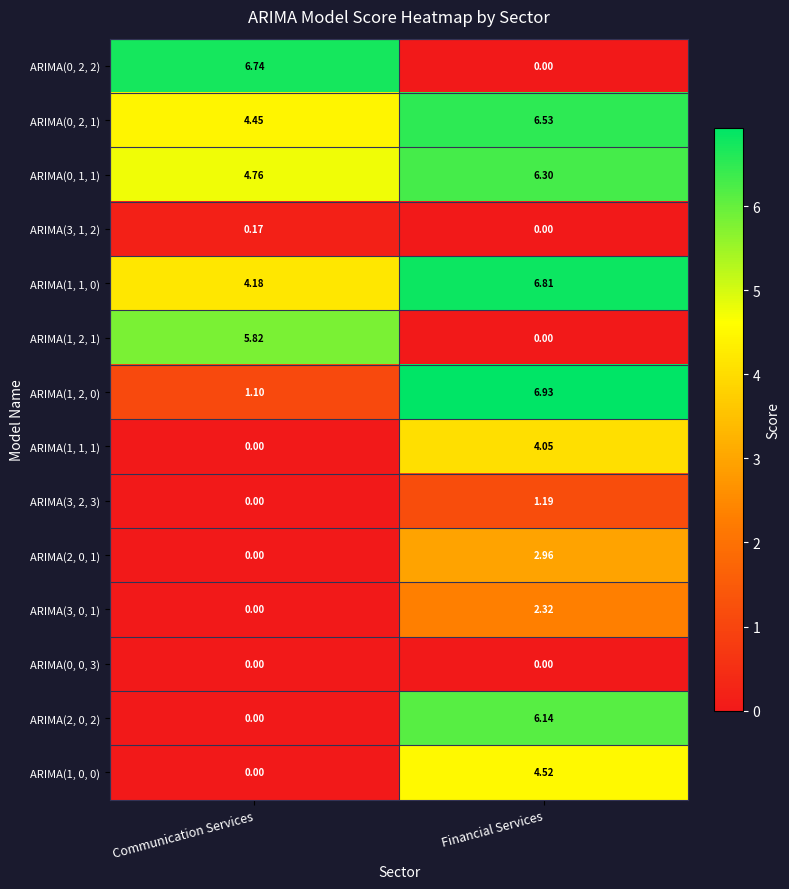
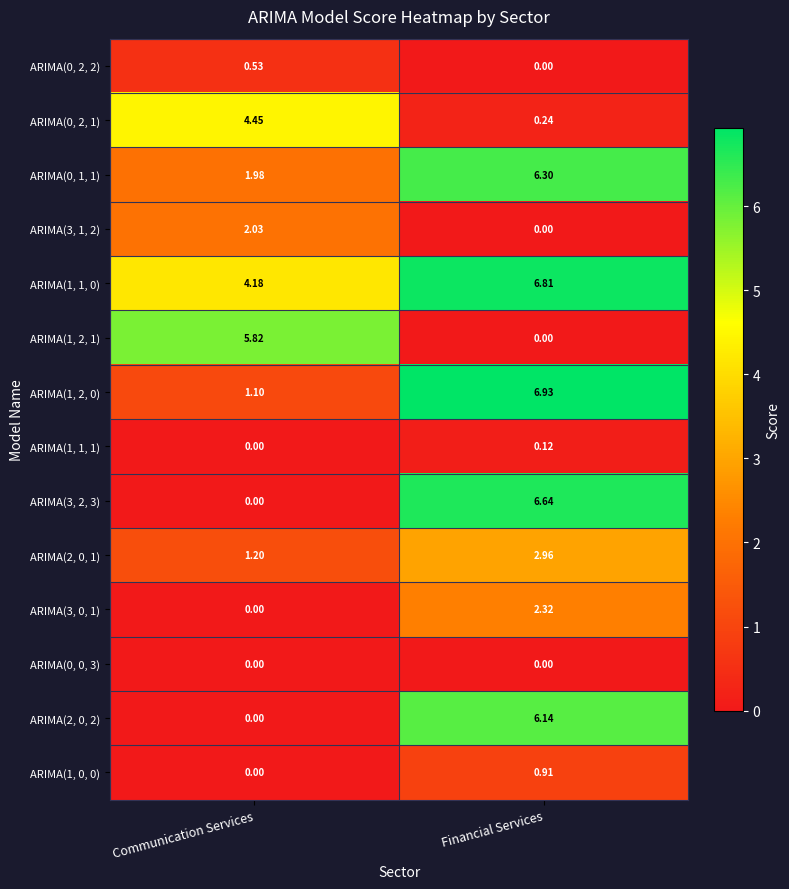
  {
    "ARIMA(0, 2, 2)": {
-     "Communication Services": 6.74,
+     "Communication Services": 0.53,
      "Financial Services": 0.00
    },
    "ARIMA(0, 2, 1)": {
      "Communication Services": 4.45,
-     "Financial Services": 6.53
+     "Financial Services": 0.24
    },
    "ARIMA(0, 1, 1)": {
-     "Communication Services": 4.76,
+     "Communication Services": 1.98,
      "Financial Services": 6.30
    },
    "ARIMA(3, 1, 2)": {
-     "Communication Services": 0.17,
+     "Communication Services": 2.03,
      "Financial Services": 0.00
    },
    "ARIMA(1, 1, 0)": {
      "Communication Services": 4.18,
      "Financial Services": 6.81
    },
    "ARIMA(1, 2, 1)": {
      "Communication Services": 5.82,
      "Financial Services": 0.00
    },
    "ARIMA(1, 2, 0)": {
      "Communication Services": 1.10,
      "Financial Services": 6.93
    },
    "ARIMA(1, 1, 1)": {
      "Communication Services": 0.00,
-     "Financial Services": 4.05
+     "Financial Services": 0.12
    },
    "ARIMA(3, 2, 3)": {
      "Communication Services": 0.00,
-     "Financial Services": 1.19
+     "Financial Services": 6.64
    },
    "ARIMA(2, 0, 1)": {
-     "Communication Services": 0.00,
+     "Communication Services": 1.20,
      "Financial Services": 2.96
    },
    "ARIMA(3, 0, 1)": {
      "Communication Services": 0.00,
      "Financial Services": 2.32
    },
    "ARIMA(0, 0, 3)": {
      "Communication Services": 0.00,
      "Financial Services": 0.00
    },
    "ARIMA(2, 0, 2)": {
      "Communication Services": 0.00,
      "Financial Services": 6.14
    },
    "ARIMA(1, 0, 0)": {
      "Communication Services": 0.00,
-     "Financial Services": 4.52
+     "Financial Services": 0.91
    }
  }
